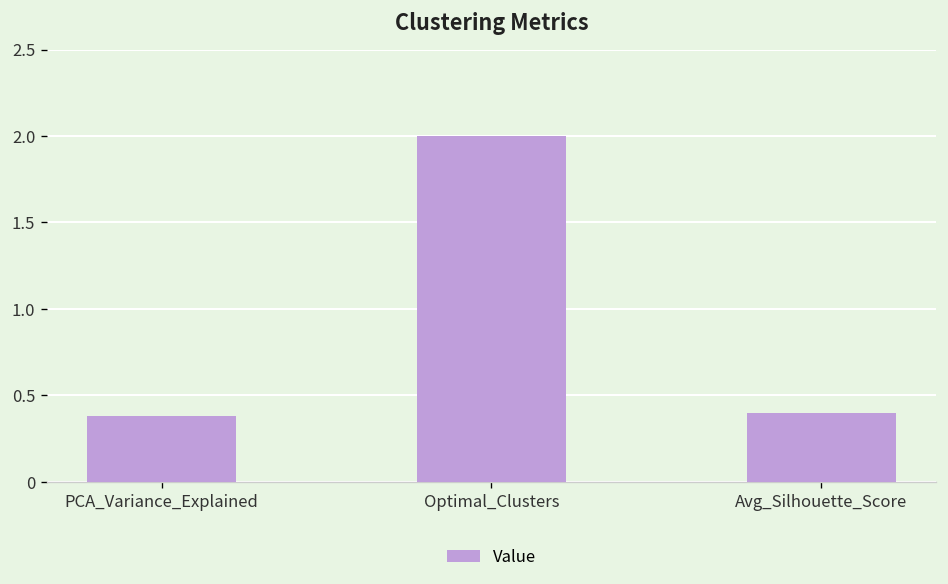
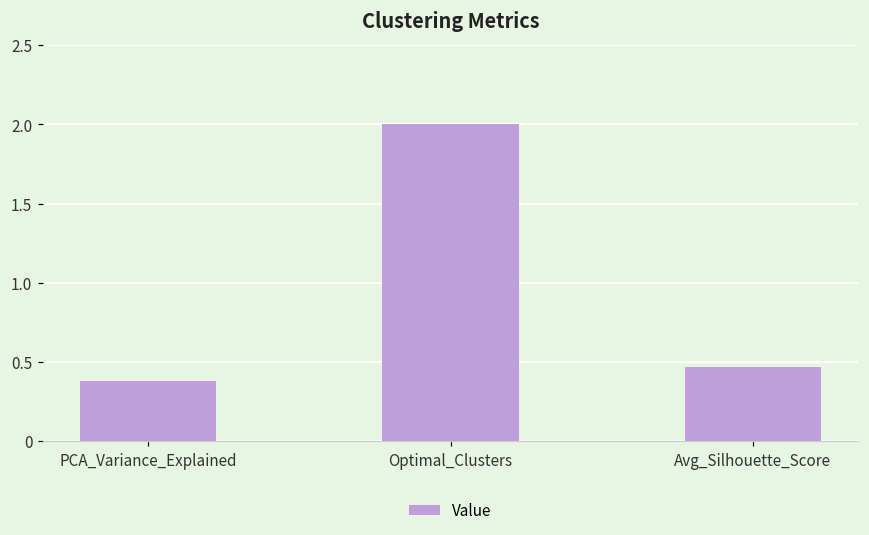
  {
    "PCA_Variance_Explained": 0.38,
    "Optimal_Clusters": 2.00,
-   "Avg_Silhouette_Score": 0.40
+   "Avg_Silhouette_Score": 0.47
  }
